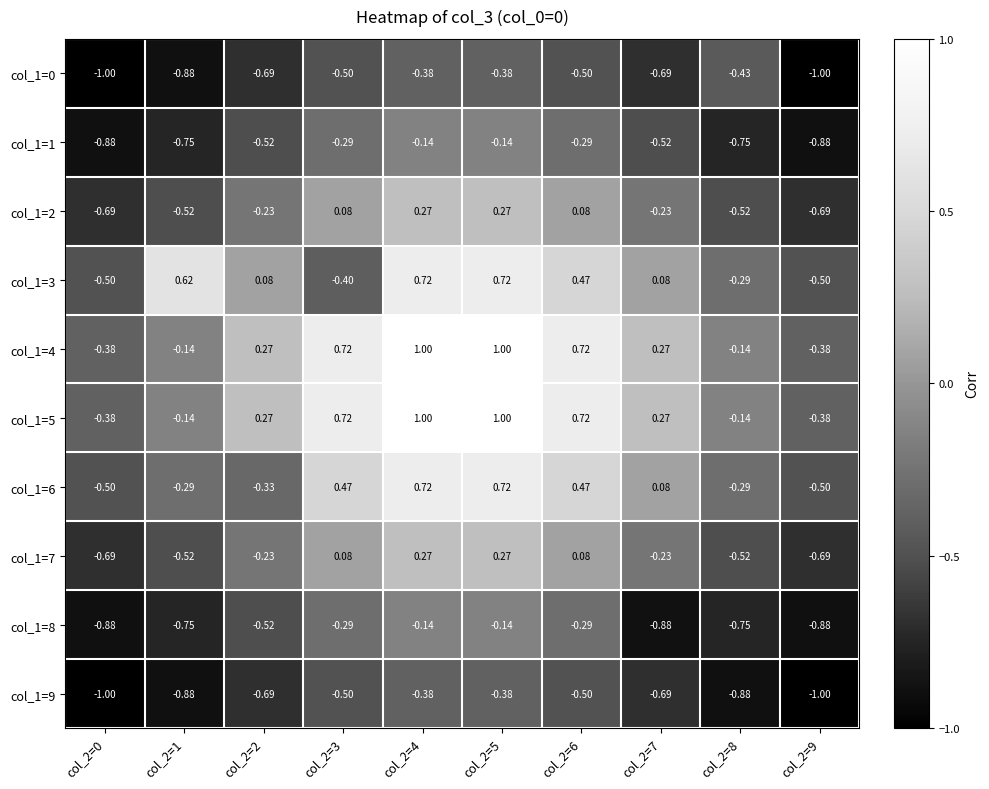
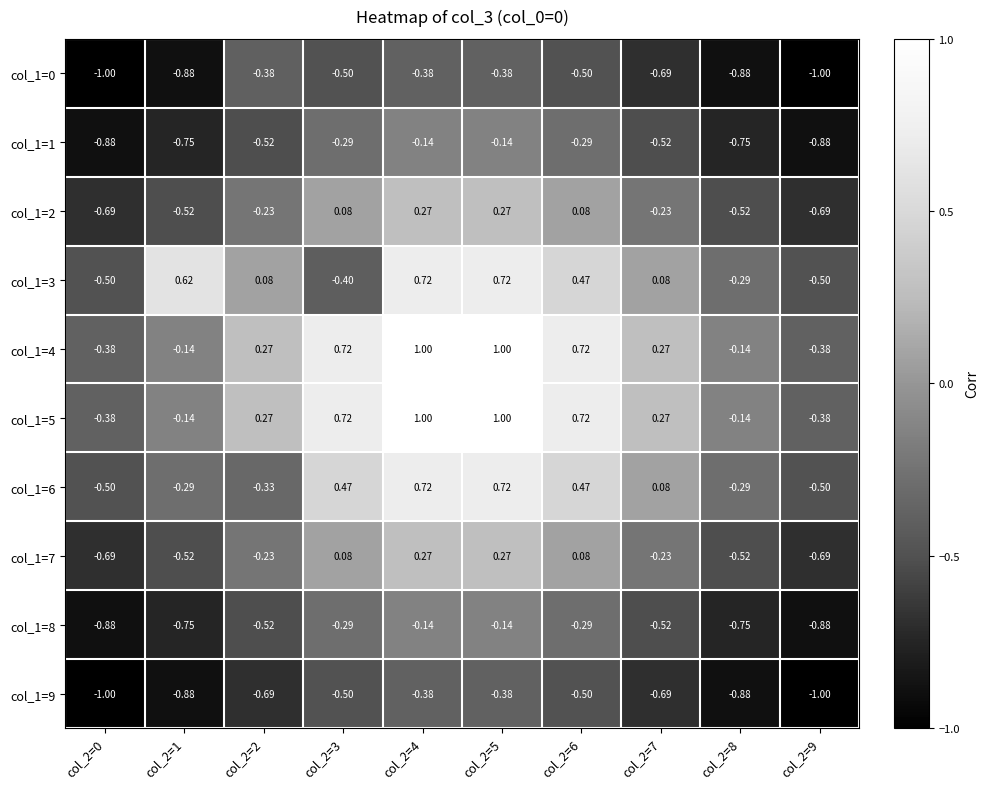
  {
    "col_1=0": {
      "col_2=0": -1.00,
      "col_2=1": -0.88,
-     "col_2=2": -0.69,
+     "col_2=2": -0.38,
      "col_2=3": -0.50,
      "col_2=4": -0.38,
      "col_2=5": -0.38,
      "col_2=6": -0.50,
      "col_2=7": -0.69,
-     "col_2=8": -0.43,
+     "col_2=8": -0.88,
      "col_2=9": -1.00
    },
    "col_1=1": {
      "col_2=0": -0.88,
      "col_2=1": -0.75,
      "col_2=2": -0.52,
      "col_2=3": -0.29,
      "col_2=4": -0.14,
      "col_2=5": -0.14,
      "col_2=6": -0.29,
      "col_2=7": -0.52,
      "col_2=8": -0.75,
      "col_2=9": -0.88
    },
    "col_1=2": {
      "col_2=0": -0.69,
      "col_2=1": -0.52,
      "col_2=2": -0.23,
      "col_2=3": 0.08,
      "col_2=4": 0.27,
      "col_2=5": 0.27,
      "col_2=6": 0.08,
      "col_2=7": -0.23,
      "col_2=8": -0.52,
      "col_2=9": -0.69
    },
    "col_1=3": {
      "col_2=0": -0.50,
      "col_2=1": 0.62,
      "col_2=2": 0.08,
      "col_2=3": -0.40,
      "col_2=4": 0.72,
      "col_2=5": 0.72,
      "col_2=6": 0.47,
      "col_2=7": 0.08,
      "col_2=8": -0.29,
      "col_2=9": -0.50
    },
    "col_1=4": {
      "col_2=0": -0.38,
      "col_2=1": -0.14,
      "col_2=2": 0.27,
      "col_2=3": 0.72,
      "col_2=4": 1.00,
      "col_2=5": 1.00,
      "col_2=6": 0.72,
      "col_2=7": 0.27,
      "col_2=8": -0.14,
      "col_2=9": -0.38
    },
    "col_1=5": {
      "col_2=0": -0.38,
      "col_2=1": -0.14,
      "col_2=2": 0.27,
      "col_2=3": 0.72,
      "col_2=4": 1.00,
      "col_2=5": 1.00,
      "col_2=6": 0.72,
      "col_2=7": 0.27,
      "col_2=8": -0.14,
      "col_2=9": -0.38
    },
    "col_1=6": {
      "col_2=0": -0.50,
      "col_2=1": -0.29,
      "col_2=2": -0.33,
      "col_2=3": 0.47,
      "col_2=4": 0.72,
      "col_2=5": 0.72,
      "col_2=6": 0.47,
      "col_2=7": 0.08,
      "col_2=8": -0.29,
      "col_2=9": -0.50
    },
    "col_1=7": {
      "col_2=0": -0.69,
      "col_2=1": -0.52,
      "col_2=2": -0.23,
      "col_2=3": 0.08,
      "col_2=4": 0.27,
      "col_2=5": 0.27,
      "col_2=6": 0.08,
      "col_2=7": -0.23,
      "col_2=8": -0.52,
      "col_2=9": -0.69
    },
    "col_1=8": {
      "col_2=0": -0.88,
      "col_2=1": -0.75,
      "col_2=2": -0.52,
      "col_2=3": -0.29,
      "col_2=4": -0.14,
      "col_2=5": -0.14,
      "col_2=6": -0.29,
-     "col_2=7": -0.88,
+     "col_2=7": -0.52,
      "col_2=8": -0.75,
      "col_2=9": -0.88
    },
    "col_1=9": {
      "col_2=0": -1.00,
      "col_2=1": -0.88,
      "col_2=2": -0.69,
      "col_2=3": -0.50,
      "col_2=4": -0.38,
      "col_2=5": -0.38,
      "col_2=6": -0.50,
      "col_2=7": -0.69,
      "col_2=8": -0.88,
      "col_2=9": -1.00
    }
  }
